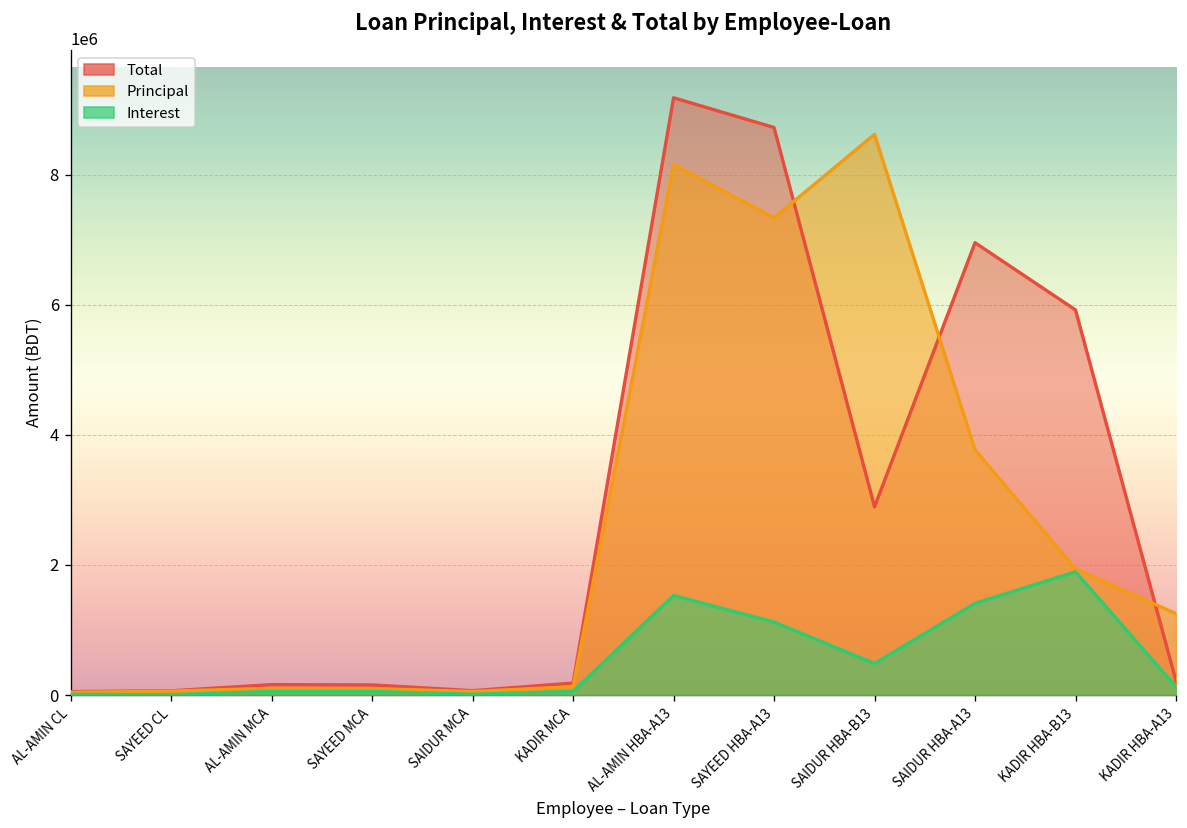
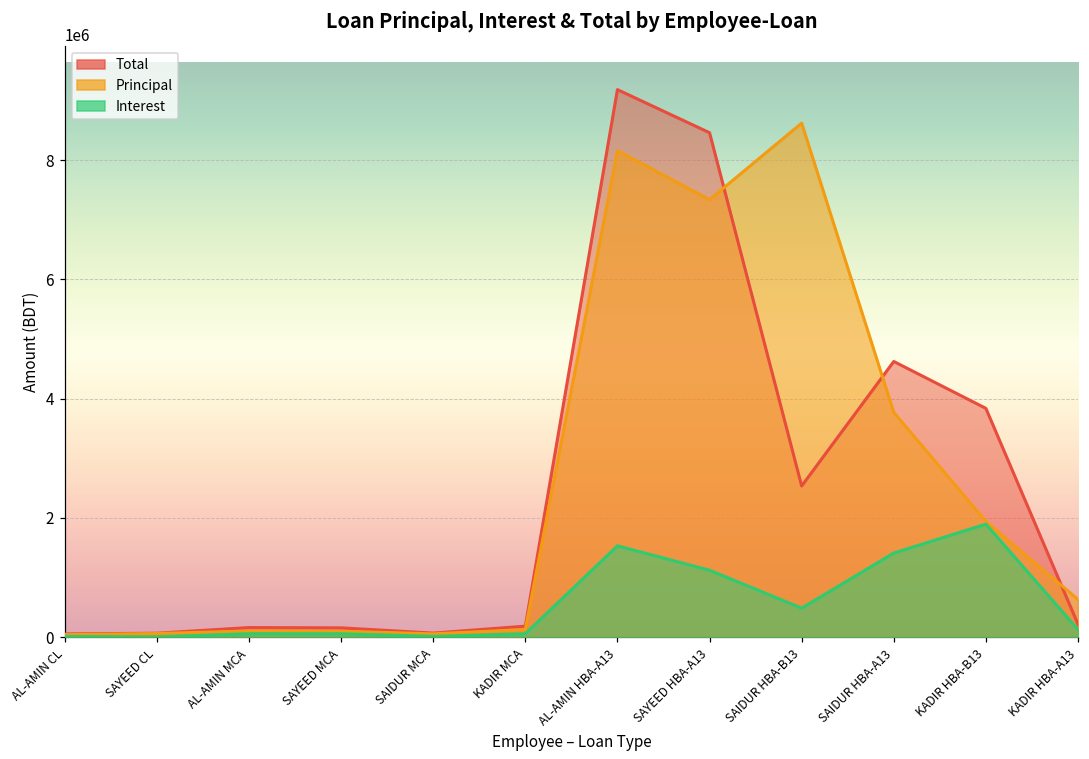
  {
    "Total": {
      "AL-AMIN MCA": 200000,
      "SAYEED MCA": 200000,
      "KADIR MCA": 200000,
      "AL-AMIN HBA-A13": 9200000,
-     "SAYEED HBA-A13": 8700000,
-     "SAIDUR HBA-B13": 2900000,
-     "SAIDUR HBA-A13": 7000000,
-     "KADIR HBA-B13": 5900000,
+     "SAYEED HBA-A13": 8500000,
+     "SAIDUR HBA-B13": 2500000,
+     "SAIDUR HBA-A13": 4600000,
+     "KADIR HBA-B13": 3800000,
      "KADIR HBA-A13": 200000
    },
    "Principal": {
      "KADIR MCA": 100000,
      "AL-AMIN HBA-A13": 8200000,
      "SAYEED HBA-A13": 7300000,
      "SAIDUR HBA-B13": 8600000,
      "SAIDUR HBA-A13": 3800000,
-     "KADIR HBA-A13": 1300000
+     "KADIR HBA-A13": 600000
    },
    "Interest": {
      "SAYEED CL": 0,
      "KADIR MCA": 100000,
      "AL-AMIN HBA-A13": 1500000,
      "SAYEED HBA-A13": 1100000,
      "SAIDUR HBA-B13": 500000,
      "SAIDUR HBA-A13": 1400000,
      "KADIR HBA-A13": 100000
    }
  }
